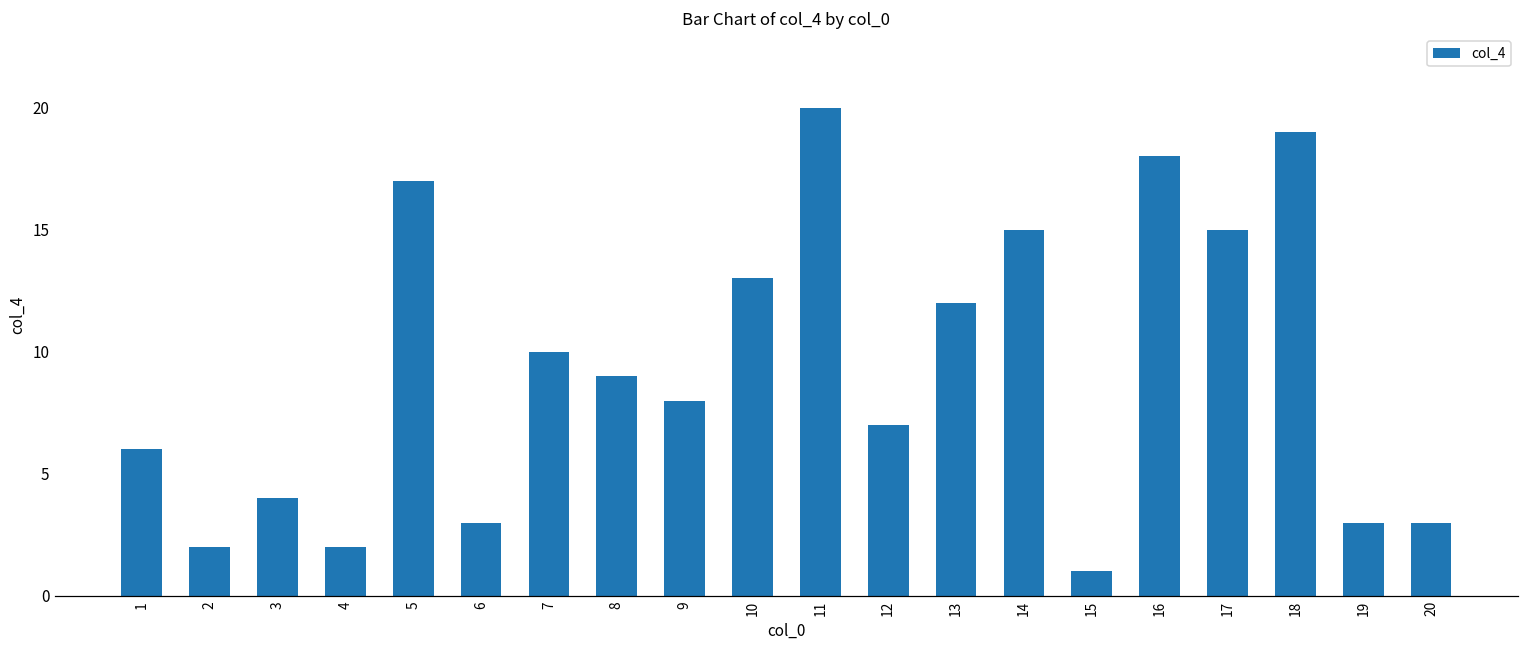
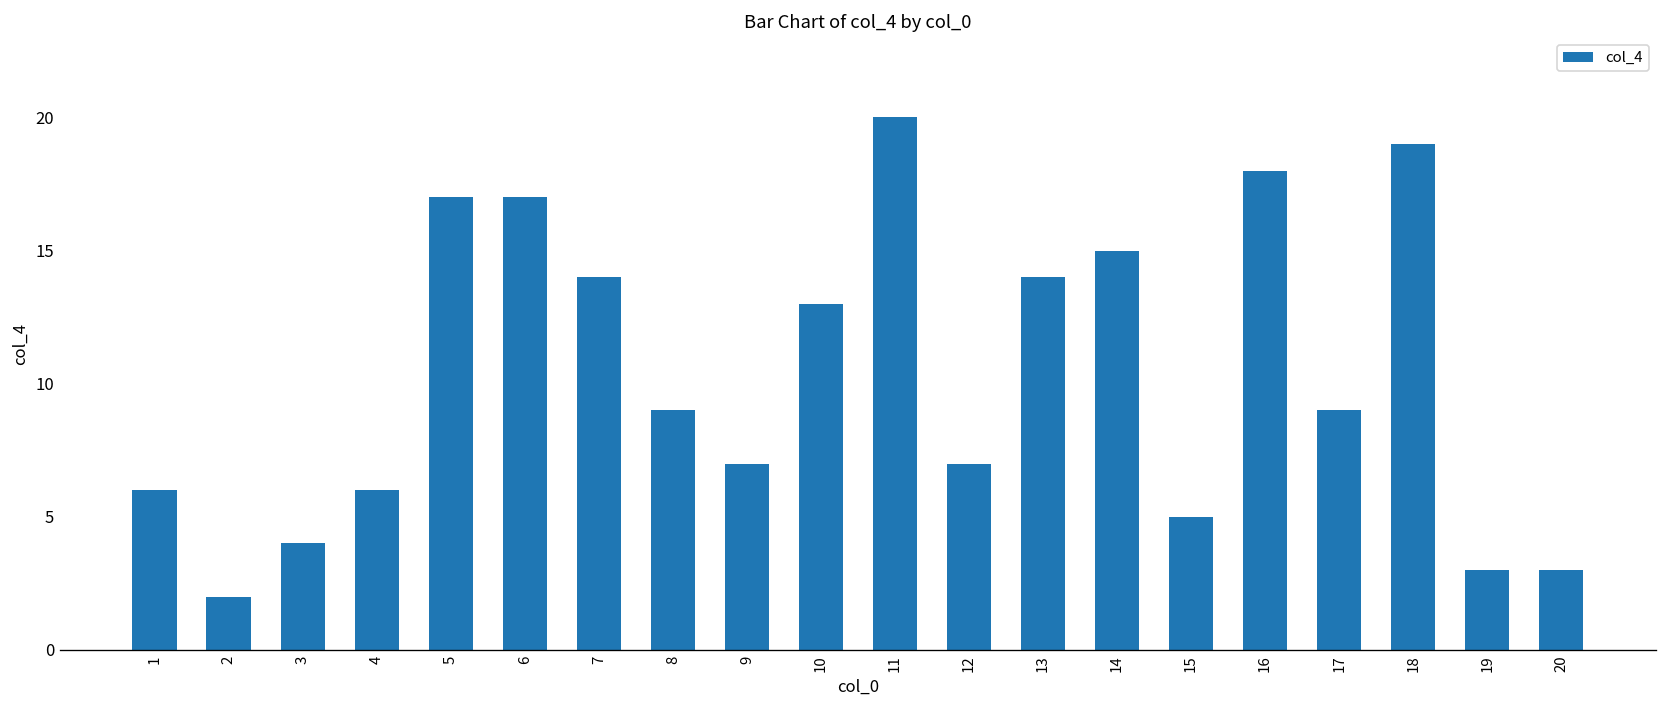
  {
    "1": 6,
    "2": 2,
    "3": 4,
-   "4": 2,
+   "4": 6,
    "5": 17,
-   "6": 3,
-   "7": 10,
+   "6": 17,
+   "7": 14,
    "8": 9,
-   "9": 8,
+   "9": 7,
    "10": 13,
    "11": 20,
    "12": 7,
-   "13": 12,
+   "13": 14,
    "14": 15,
-   "15": 1,
+   "15": 5,
    "16": 18,
-   "17": 15,
+   "17": 9,
    "18": 19,
    "19": 3,
    "20": 3
  }
